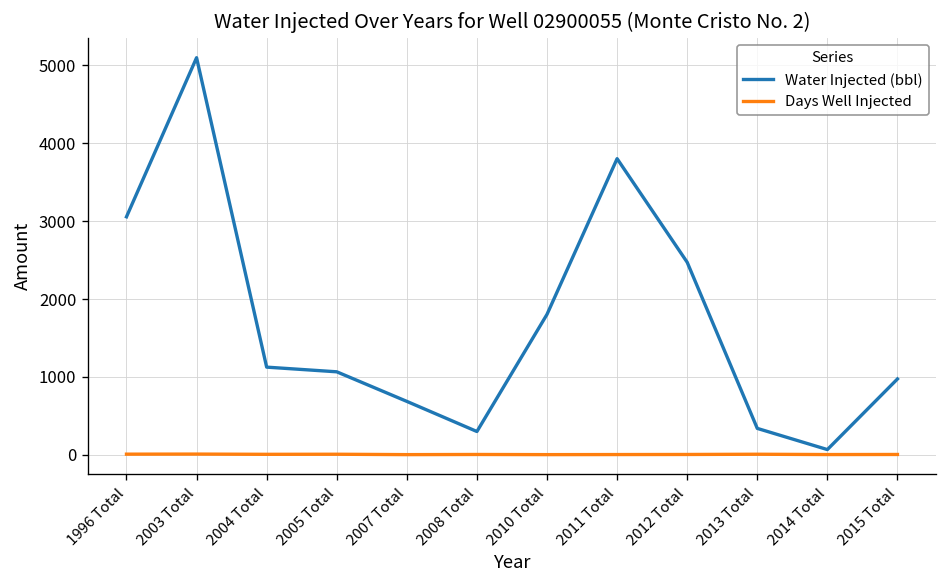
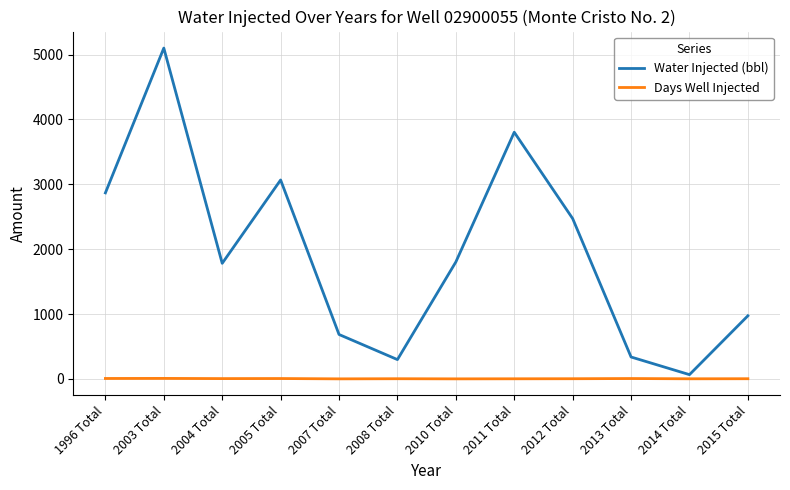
  {
    "Water Injected (bbl)": {
-     "1996 Total": 3100,
+     "1996 Total": 2900,
      "2003 Total": 5100,
-     "2004 Total": 1100,
-     "2005 Total": 1100,
+     "2004 Total": 1800,
+     "2005 Total": 3100,
      "2007 Total": 700,
      "2008 Total": 300,
      "2010 Total": 1800,
      "2011 Total": 3800,
      "2012 Total": 2500,
      "2013 Total": 300,
      "2014 Total": 100,
      "2015 Total": 1000
    },
    "Days Well Injected": {
      "1996 Total": 0,
      "2003 Total": 0,
      "2004 Total": 0,
      "2005 Total": 0,
      "2007 Total": 0,
      "2008 Total": 0,
      "2010 Total": 0,
      "2011 Total": 0,
      "2012 Total": 0,
      "2013 Total": 0,
      "2014 Total": 0,
      "2015 Total": 0
    }
  }
